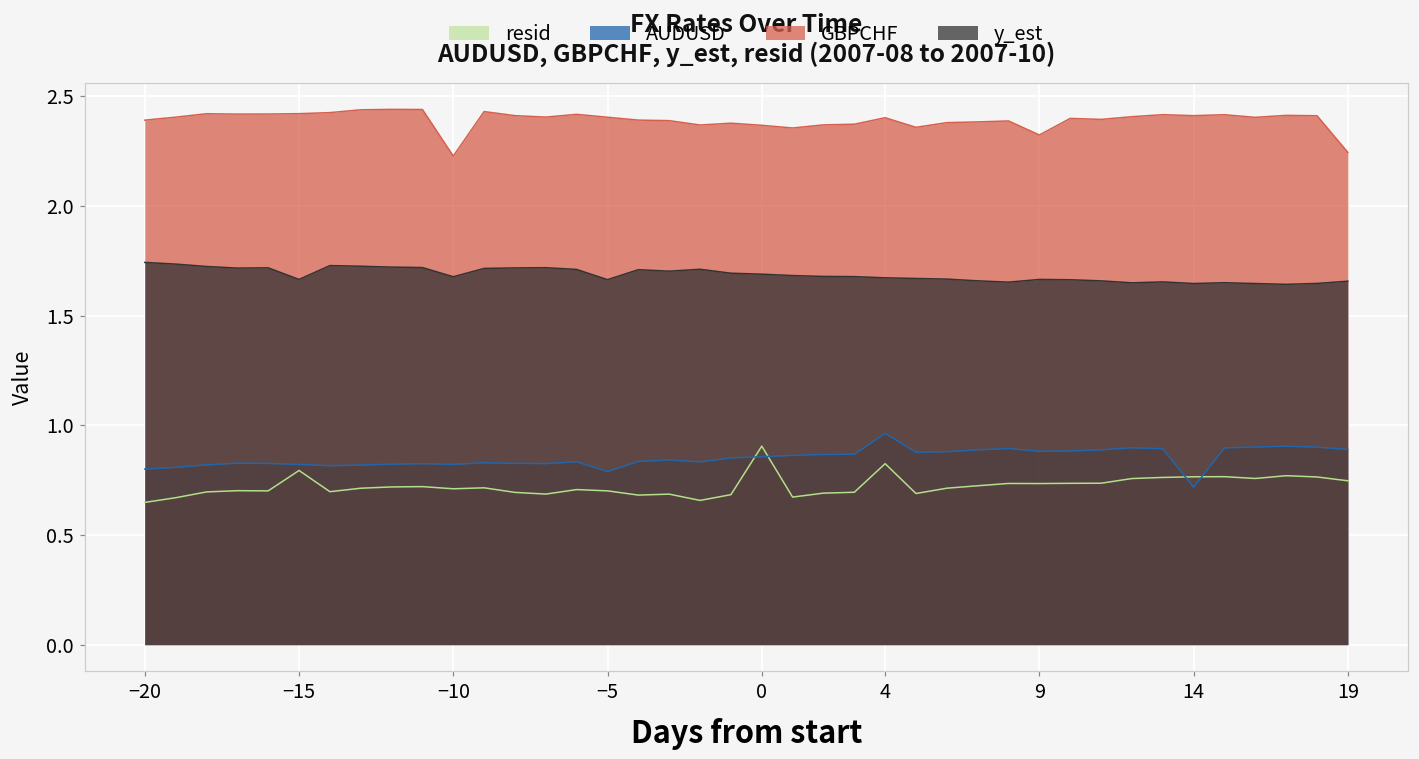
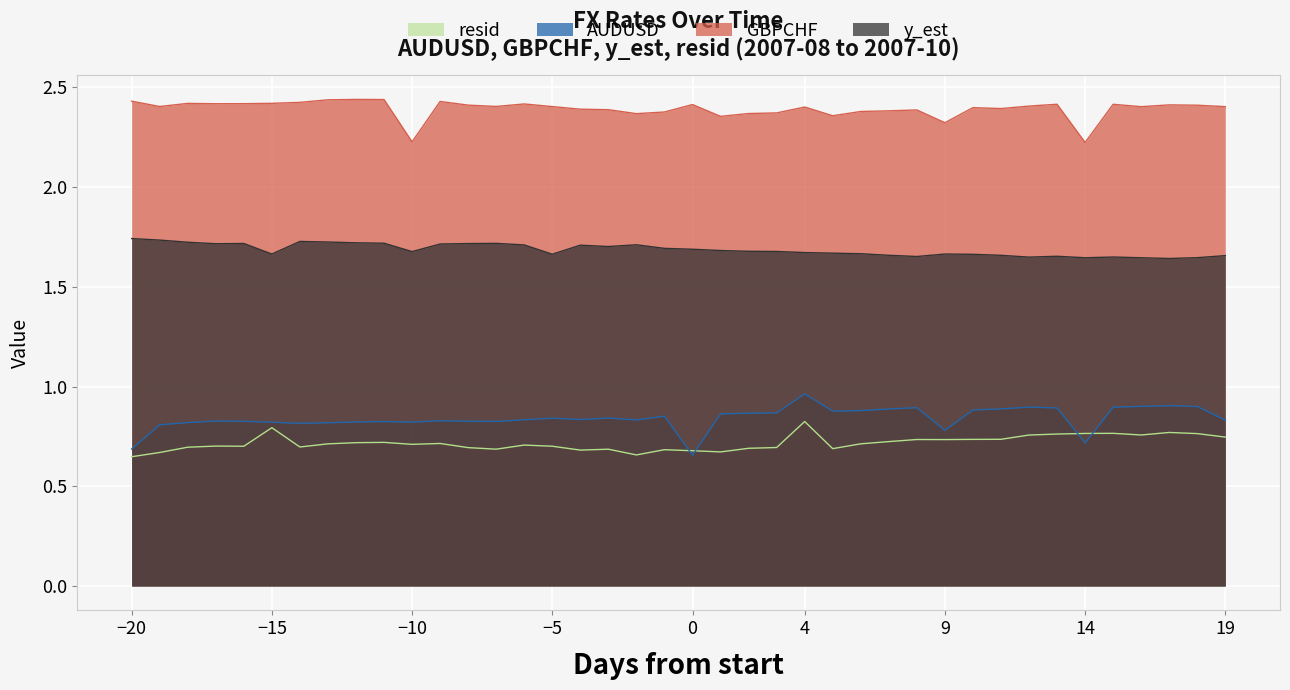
  {
    "resid": {
      "−20": 0.65,
      "−15": 0.79,
      "−10": 0.71,
      "−5": 0.70,
-     "0": 0.90,
+     "0": 0.68,
      "4": 0.82,
      "9": 0.73,
      "14": 0.77,
      "19": 0.75
    },
    "AUDUSD": {
-     "−20": 0.80,
+     "−20": 0.69,
      "−15": 0.82,
      "−10": 0.82,
-     "−5": 0.79,
-     "0": 0.86,
+     "−5": 0.84,
+     "0": 0.66,
      "4": 0.96,
-     "9": 0.88,
+     "9": 0.78,
      "14": 0.72,
-     "19": 0.89
+     "19": 0.83
    },
    "GBPCHF": {
-     "−20": 2.39,
+     "−20": 2.43,
      "−15": 2.42,
      "−10": 2.23,
      "−5": 2.40,
-     "0": 2.37,
+     "0": 2.41,
      "4": 2.40,
      "9": 2.32,
-     "14": 2.41,
-     "19": 2.24
+     "14": 2.22,
+     "19": 2.40
    },
    "y_est": {
      "−20": 1.74,
      "−15": 1.66,
      "−10": 1.68,
      "−5": 1.66,
      "0": 1.69,
      "4": 1.67,
      "9": 1.66,
      "14": 1.65,
      "19": 1.66
    }
  }
